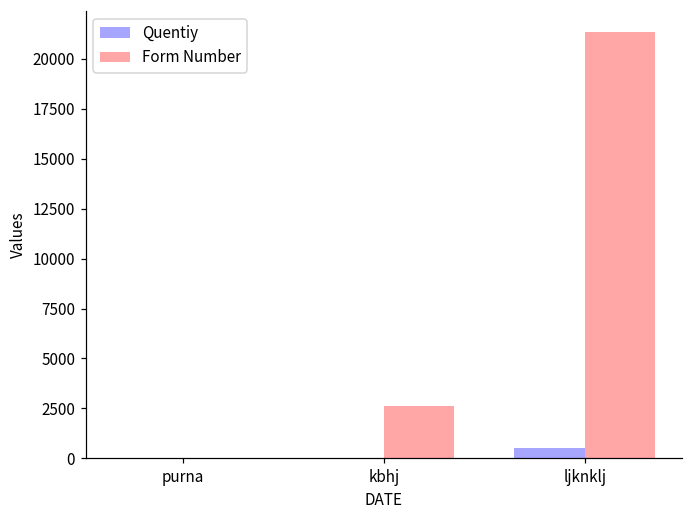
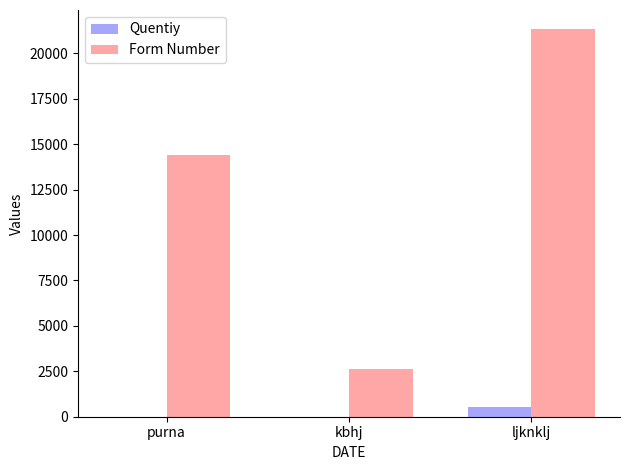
  {
    "Quentiy": {
      "ljknklj": 500
    },
    "Form Number": {
-     "purna": 0,
+     "purna": 14400,
      "kbhj": 2600,
      "ljknklj": 21300
    }
  }
